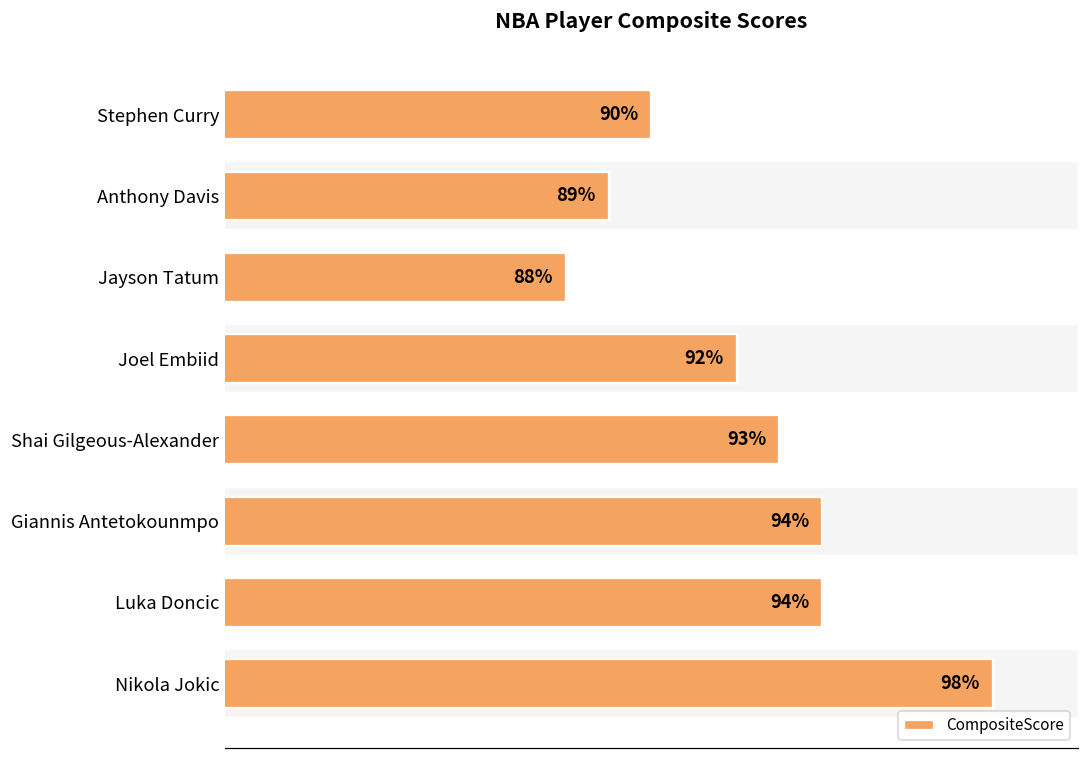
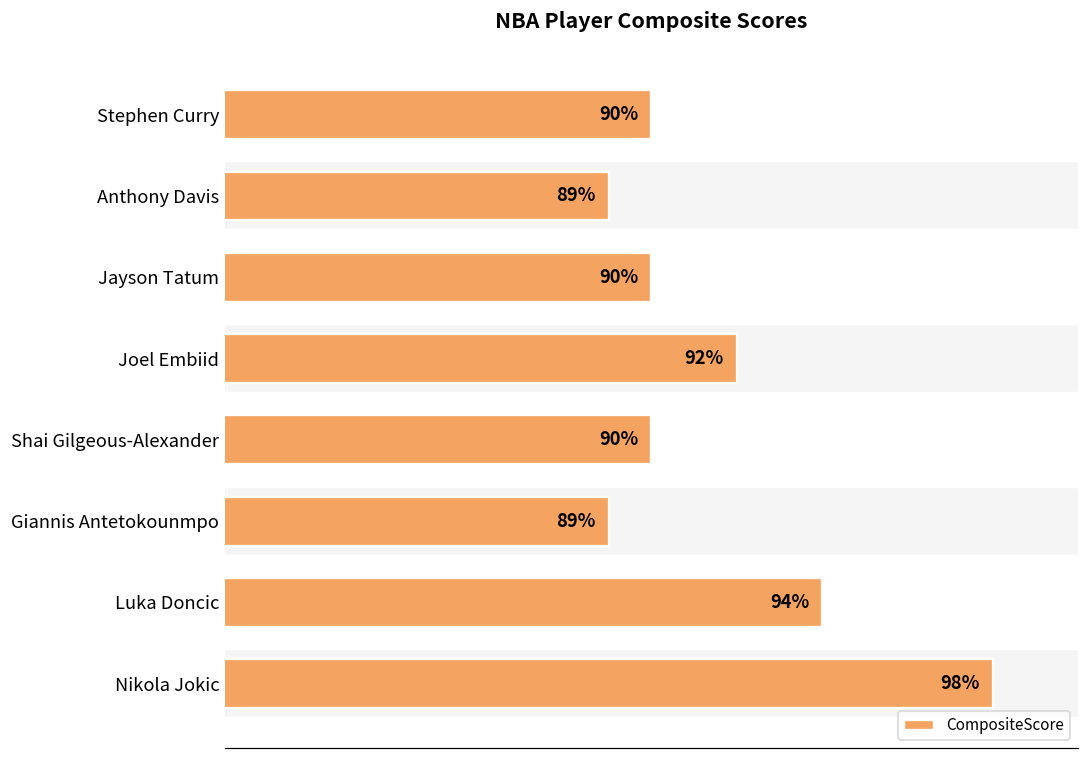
  {
    "Stephen Curry": "90%",
    "Anthony Davis": "89%",
-   "Jayson Tatum": "88%",
+   "Jayson Tatum": "90%",
    "Joel Embiid": "92%",
-   "Shai Gilgeous-Alexander": "93%",
-   "Giannis Antetokounmpo": "94%",
+   "Shai Gilgeous-Alexander": "90%",
+   "Giannis Antetokounmpo": "89%",
    "Luka Doncic": "94%",
    "Nikola Jokic": "98%"
  }
